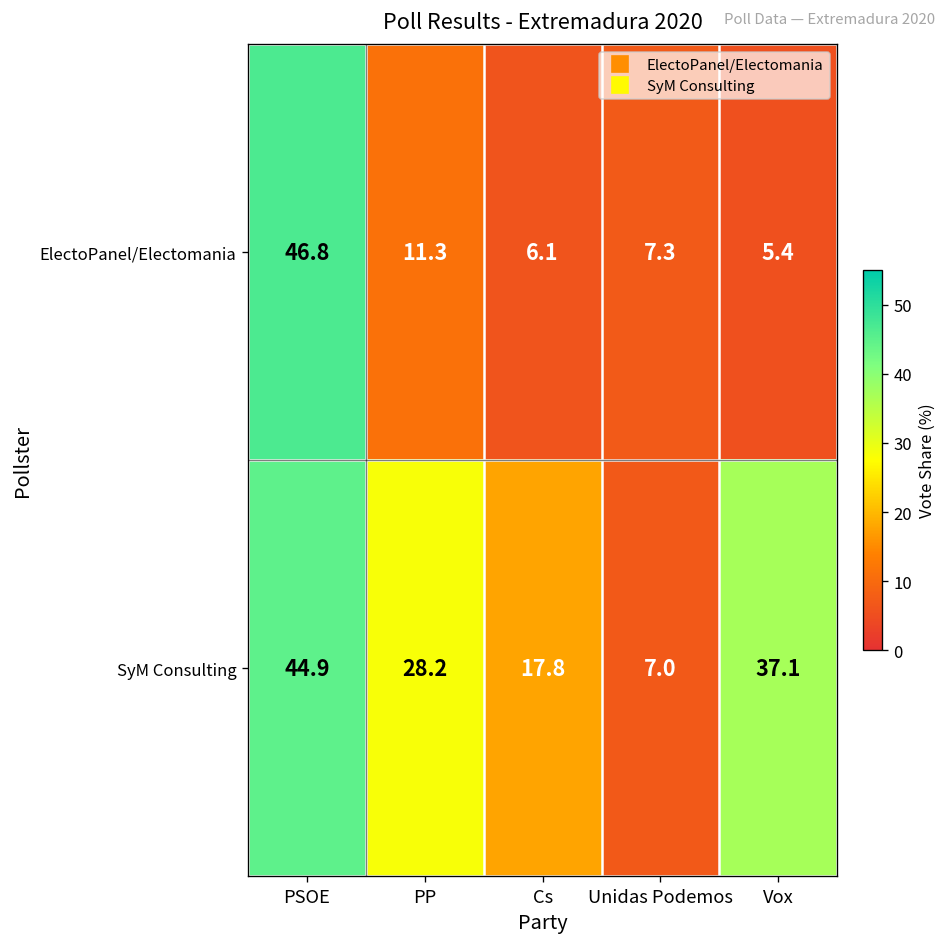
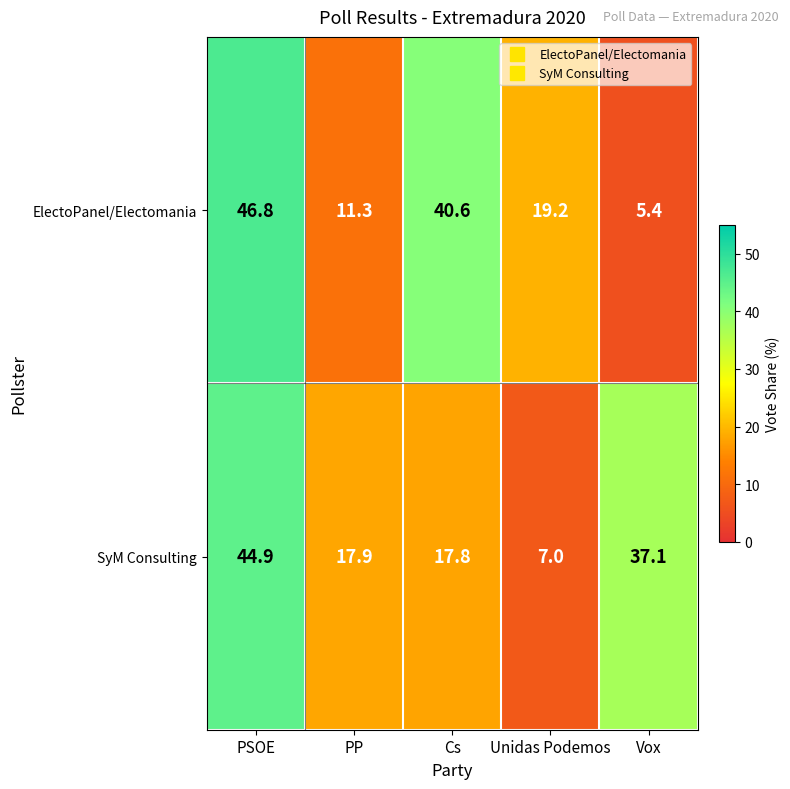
  {
    "ElectoPanel/Electomania": {
      "PSOE": 46.8,
      "PP": 11.3,
-     "Cs": 6.1,
-     "Unidas Podemos": 7.3,
+     "Cs": 40.6,
+     "Unidas Podemos": 19.2,
      "Vox": 5.4
    },
    "SyM Consulting": {
      "PSOE": 44.9,
-     "PP": 28.2,
+     "PP": 17.9,
      "Cs": 17.8,
      "Unidas Podemos": 7.0,
      "Vox": 37.1
    }
  }
